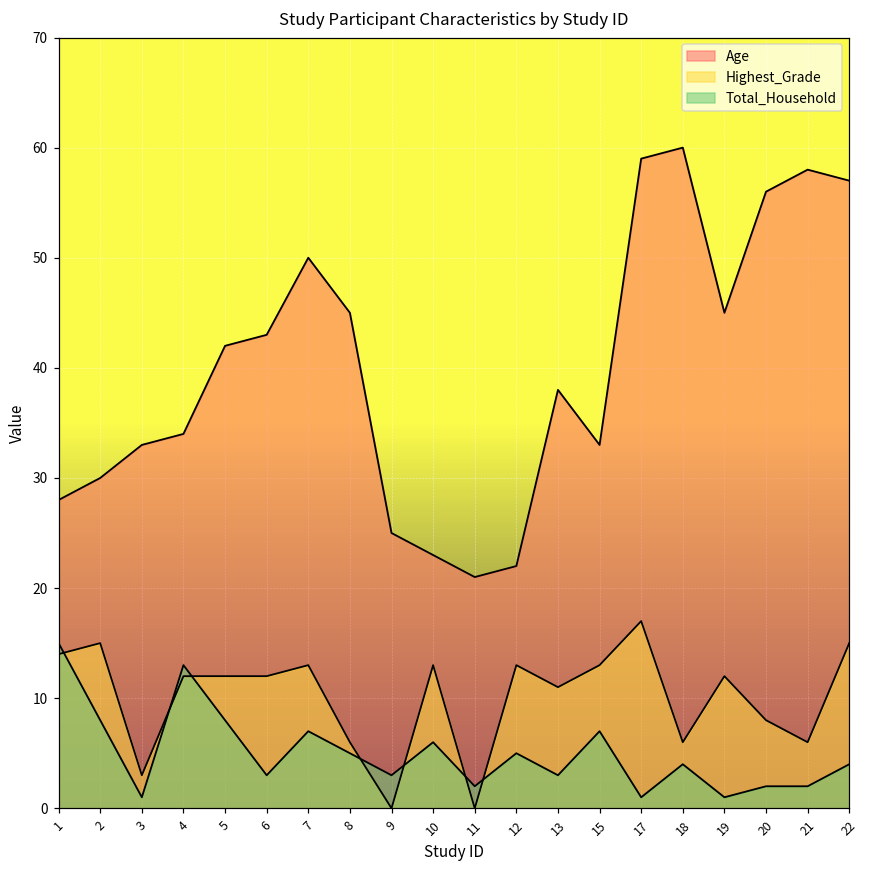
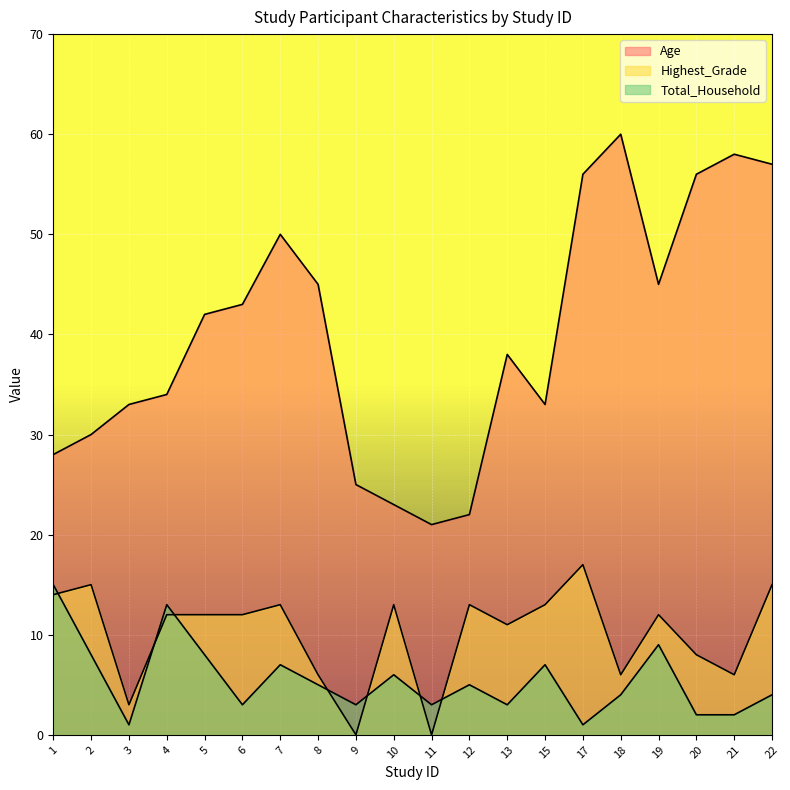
  {
    "Age": {
      "1": 28,
      "2": 30,
      "3": 33,
      "4": 34,
      "5": 42,
      "6": 43,
      "7": 50,
      "8": 45,
      "9": 25,
      "10": 23,
      "11": 21,
      "12": 22,
      "13": 38,
      "15": 33,
-     "17": 59,
+     "17": 56,
      "18": 60,
      "19": 45,
      "20": 56,
      "21": 58,
      "22": 57
    },
    "Highest_Grade": {
      "1": 14,
      "2": 15,
      "3": 3,
      "4": 12,
      "5": 12,
      "6": 12,
      "7": 13,
      "8": 6,
      "9": 0,
      "10": 13,
      "11": 0,
      "12": 13,
      "13": 11,
      "15": 13,
      "17": 17,
      "18": 6,
      "19": 12,
      "20": 8,
      "21": 6,
      "22": 15
    },
    "Total_Household": {
      "1": 15,
      "2": 8,
      "3": 1,
      "4": 13,
      "5": 8,
      "6": 3,
      "7": 7,
      "8": 5,
      "9": 3,
      "10": 6,
-     "11": 2,
+     "11": 3,
      "12": 5,
      "13": 3,
      "15": 7,
      "17": 1,
      "18": 4,
-     "19": 1,
+     "19": 9,
      "20": 2,
      "21": 2,
      "22": 4
    }
  }
